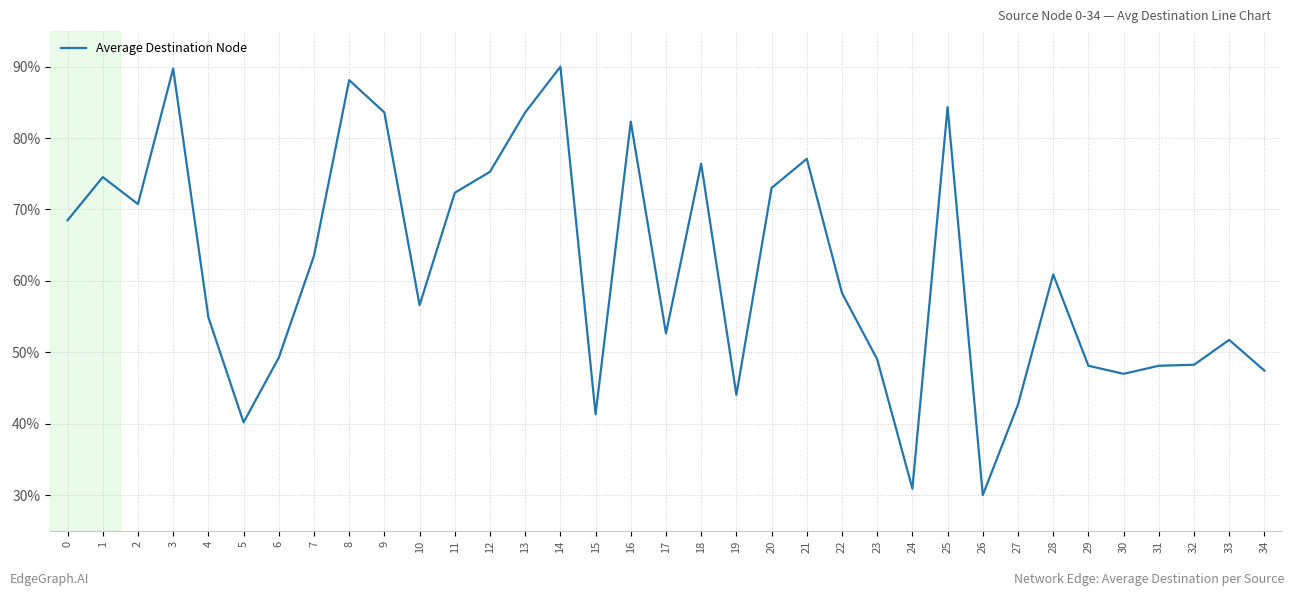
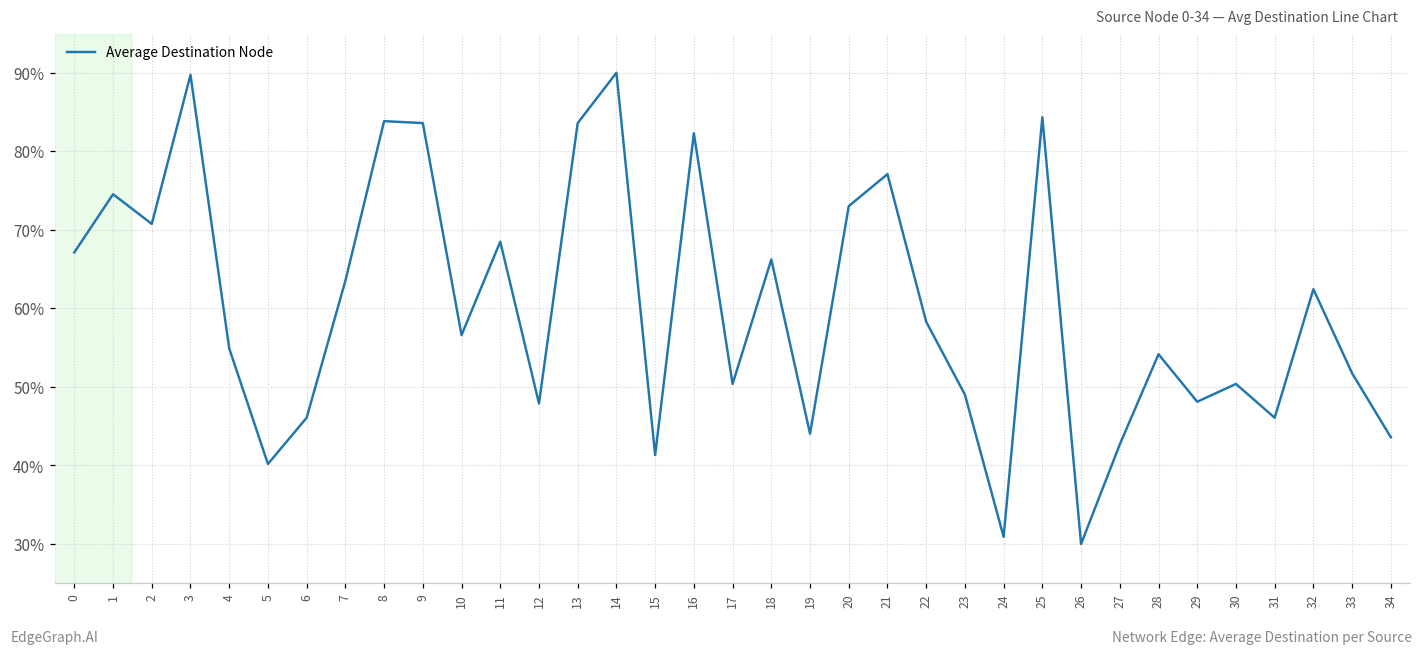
  {
-   "0": "68%",
+   "0": "67%",
    "1": "75%",
    "2": "71%",
    "3": "90%",
    "4": "55%",
    "5": "40%",
-   "6": "49%",
+   "6": "46%",
    "7": "64%",
-   "8": "88%",
+   "8": "84%",
    "9": "84%",
    "10": "57%",
-   "11": "72%",
-   "12": "75%",
+   "11": "68%",
+   "12": "48%",
    "13": "84%",
    "14": "90%",
    "15": "41%",
    "16": "82%",
-   "17": "53%",
-   "18": "76%",
+   "17": "50%",
+   "18": "66%",
    "19": "44%",
    "20": "73%",
    "21": "77%",
    "22": "58%",
    "23": "49%",
    "24": "31%",
    "25": "84%",
    "26": "30%",
    "27": "43%",
-   "28": "61%",
+   "28": "54%",
    "29": "48%",
-   "30": "47%",
-   "31": "48%",
-   "32": "48%",
+   "30": "50%",
+   "31": "46%",
+   "32": "62%",
    "33": "52%",
-   "34": "47%"
+   "34": "44%"
  }
